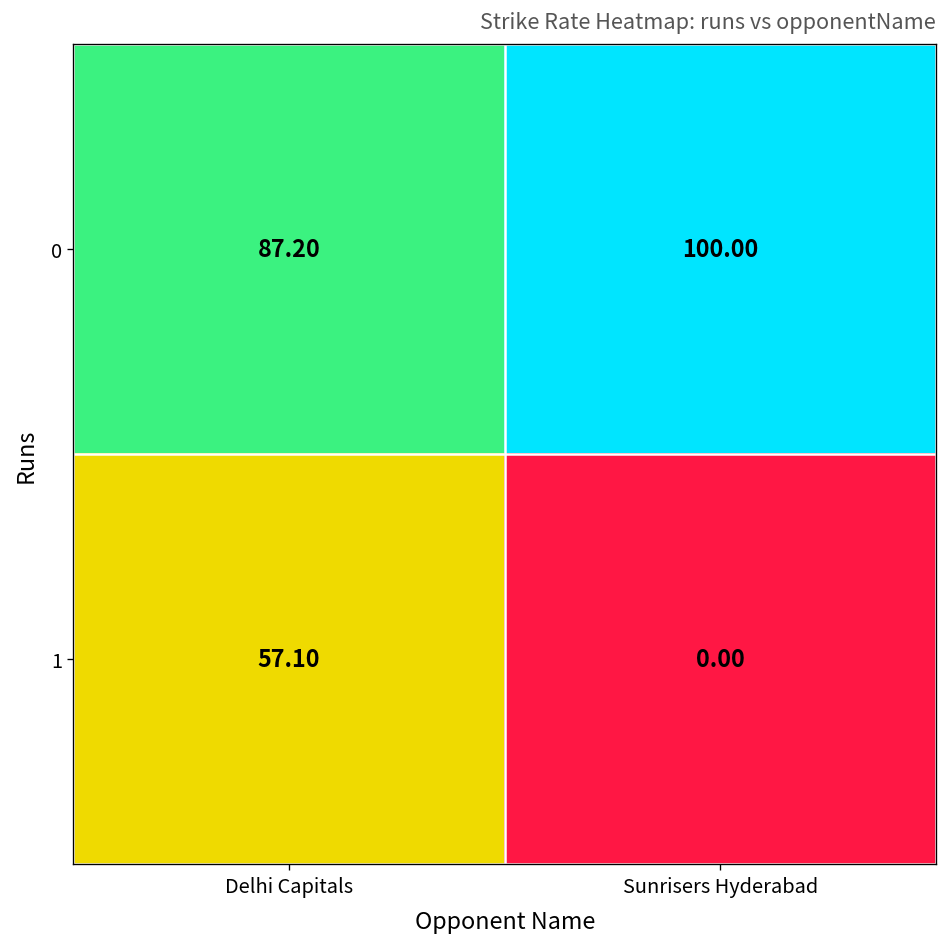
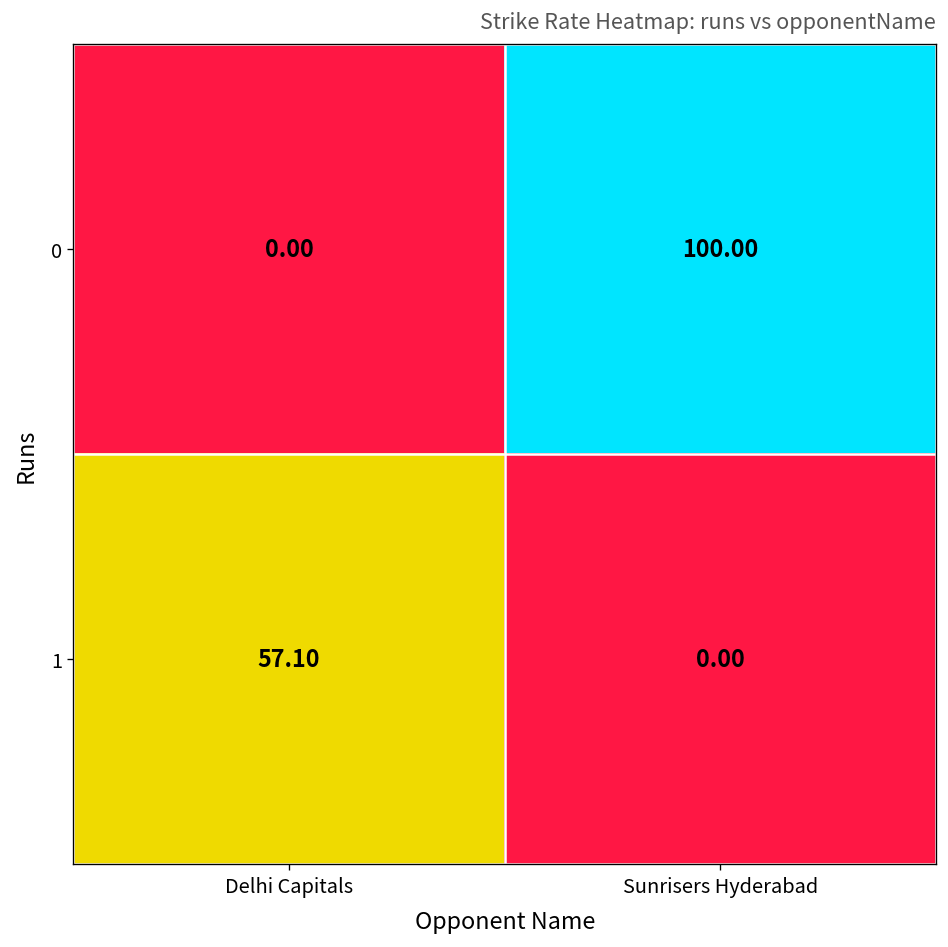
  {
    "0": {
-     "Delhi Capitals": 87.20,
+     "Delhi Capitals": 0.00,
      "Sunrisers Hyderabad": 100.00
    },
    "1": {
      "Delhi Capitals": 57.10,
      "Sunrisers Hyderabad": 0.00
    }
  }
